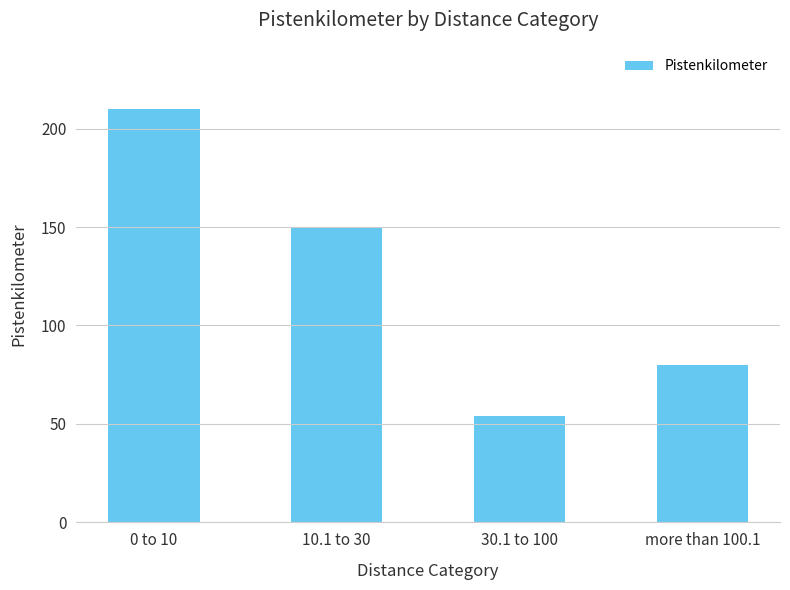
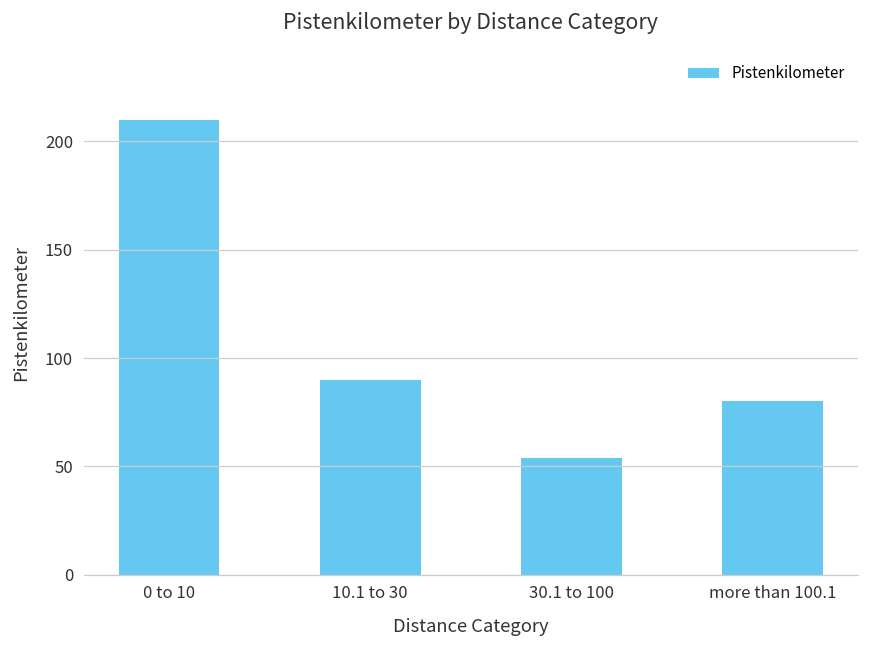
  {
    "0 to 10": 210,
-   "10.1 to 30": 150,
+   "10.1 to 30": 90,
    "30.1 to 100": 54,
    "more than 100.1": 80
  }
